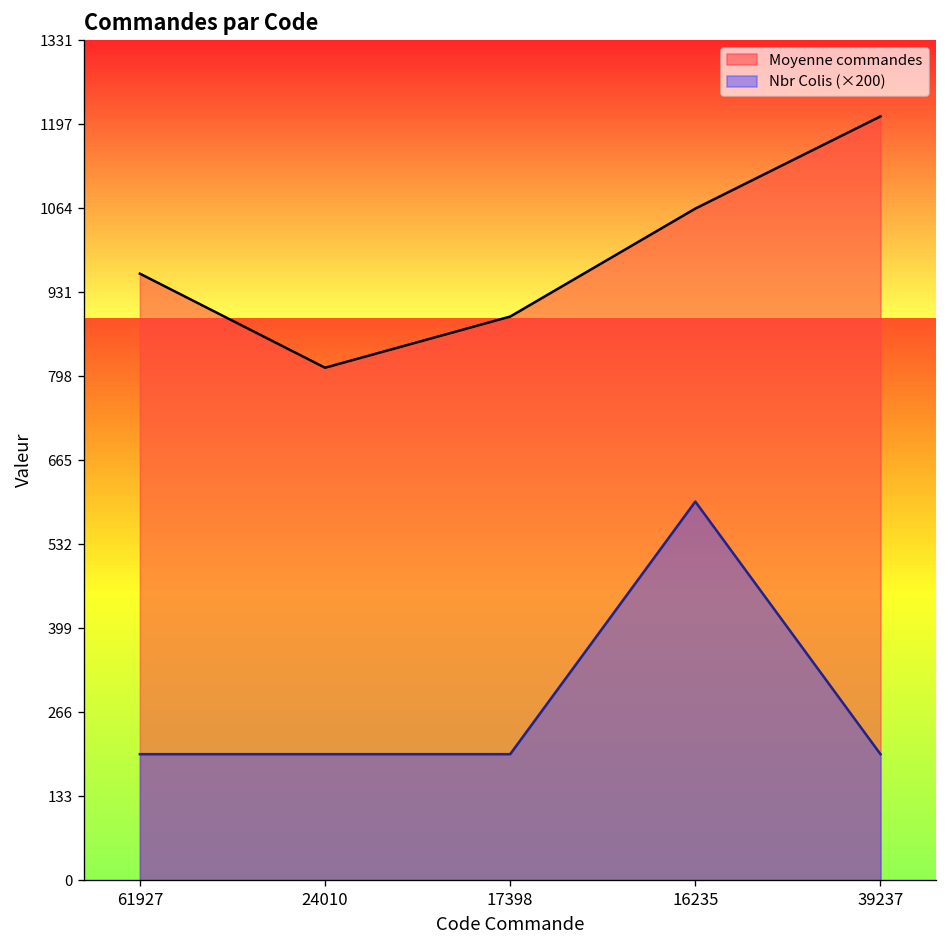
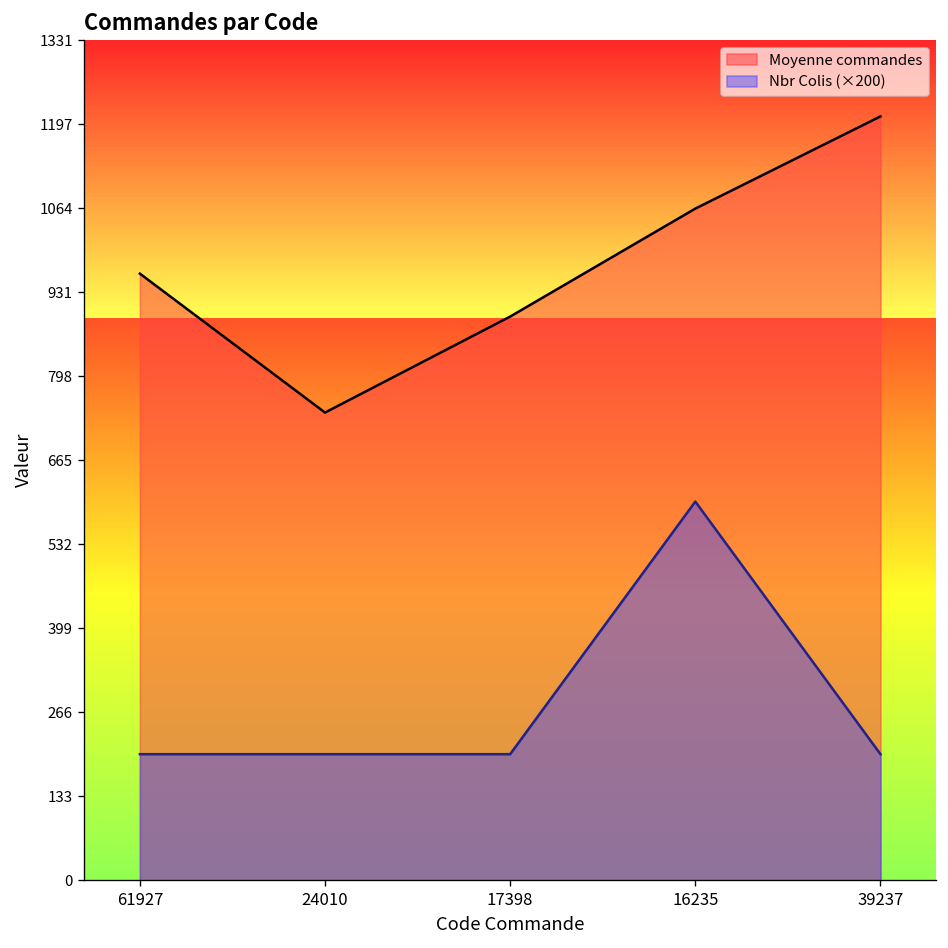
  {
    "Moyenne commandes": {
      "61927": 960,
-     "24010": 810,
+     "24010": 740,
      "17398": 890,
      "16235": 1060,
      "39237": 1210
    },
    "Nbr Colis (×200)": {
      "61927": 200,
      "24010": 200,
      "17398": 200,
      "16235": 600,
      "39237": 200
    }
  }
